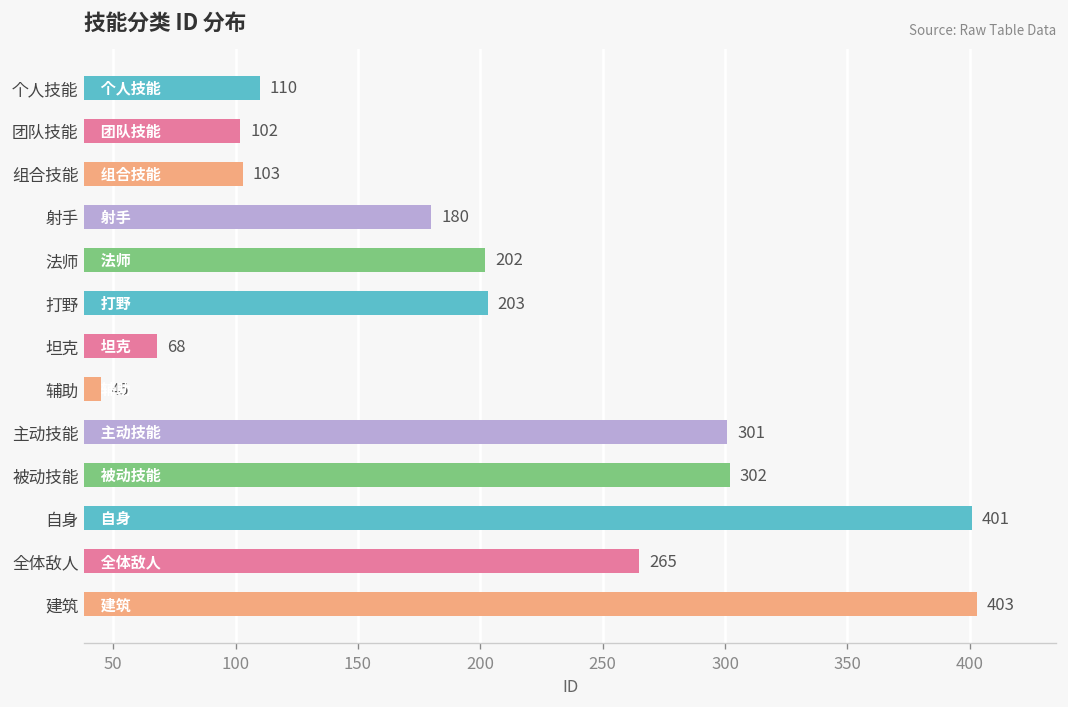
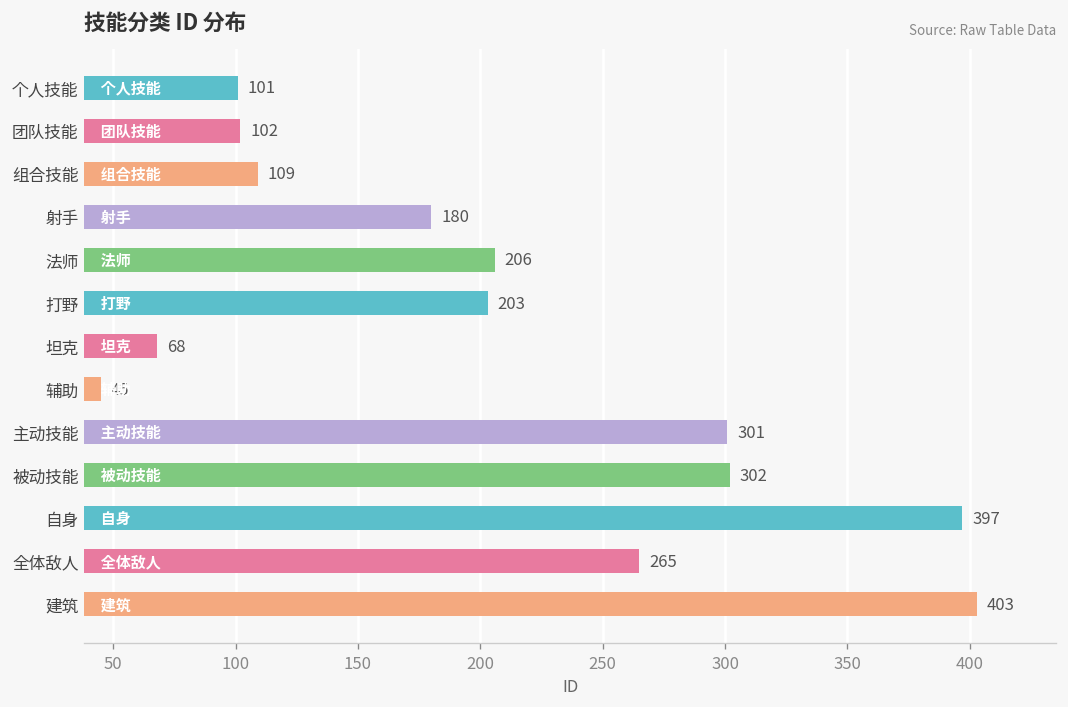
  {
-   "个人技能": 110,
+   "个人技能": 101,
    "团队技能": 102,
-   "组合技能": 103,
+   "组合技能": 109,
    "射手": 180,
-   "法师": 202,
+   "法师": 206,
    "打野": 203,
    "坦克": 68,
    "辅助": 45,
    "主动技能": 301,
    "被动技能": 302,
-   "自身": 401,
+   "自身": 397,
    "全体敌人": 265,
    "建筑": 403
  }
